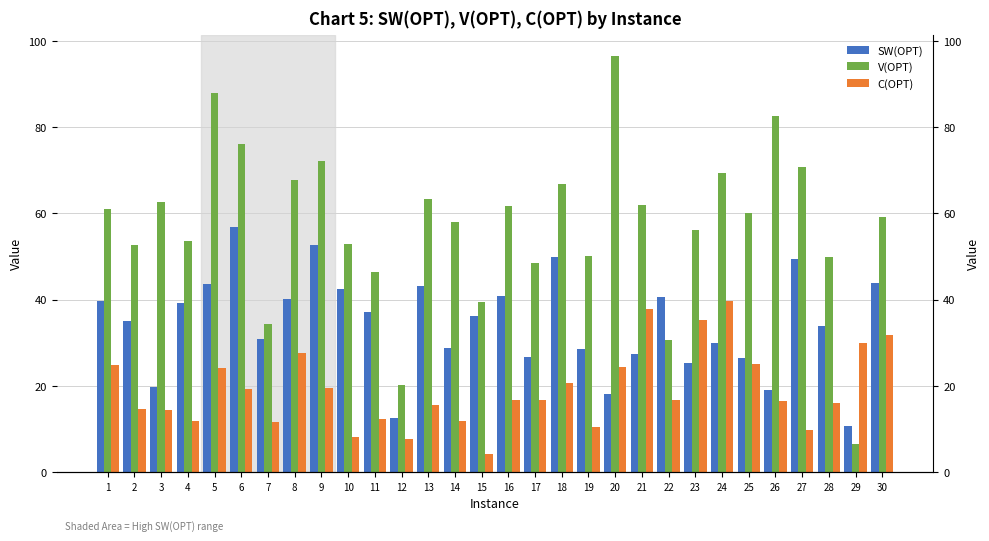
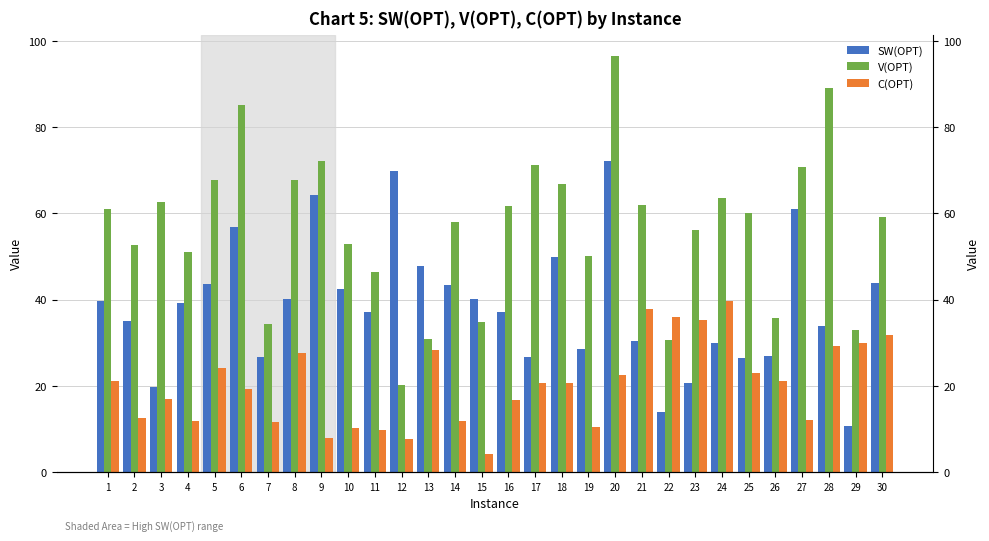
  {
    "SW(OPT)": {
      "1": 40,
      "2": 35,
      "3": 20,
      "4": 39,
      "5": 44,
      "6": 57,
-     "7": 31,
+     "7": 27,
      "8": 40,
-     "9": 53,
+     "9": 64,
      "10": 42,
      "11": 37,
-     "12": 13,
-     "13": 43,
-     "14": 29,
-     "15": 36,
-     "16": 41,
+     "12": 70,
+     "13": 48,
+     "14": 43,
+     "15": 40,
+     "16": 37,
      "17": 27,
      "18": 50,
      "19": 29,
-     "20": 18,
-     "21": 27,
-     "22": 41,
-     "23": 25,
+     "20": 72,
+     "21": 30,
+     "22": 14,
+     "23": 21,
      "24": 30,
      "25": 26,
-     "26": 19,
-     "27": 49,
+     "26": 27,
+     "27": 61,
      "28": 34,
      "29": 11,
      "30": 44
    },
    "V(OPT)": {
      "1": 61,
      "2": 53,
      "3": 63,
-     "4": 54,
-     "5": 88,
-     "6": 76,
+     "4": 51,
+     "5": 68,
+     "6": 85,
      "7": 34,
      "8": 68,
      "9": 72,
      "10": 53,
      "11": 47,
      "12": 20,
-     "13": 63,
+     "13": 31,
      "14": 58,
-     "15": 39,
+     "15": 35,
      "16": 62,
-     "17": 48,
+     "17": 71,
      "18": 67,
      "19": 50,
      "20": 97,
      "21": 62,
      "22": 31,
      "23": 56,
-     "24": 69,
+     "24": 64,
      "25": 60,
-     "26": 83,
+     "26": 36,
      "27": 71,
-     "28": 50,
-     "29": 6,
+     "28": 89,
+     "29": 33,
      "30": 59
    },
    "C(OPT)": {
-     "1": 25,
-     "2": 15,
-     "3": 14,
+     "1": 21,
+     "2": 13,
+     "3": 17,
      "4": 12,
      "5": 24,
      "6": 19,
      "7": 12,
      "8": 28,
-     "9": 19,
-     "10": 8,
-     "11": 12,
+     "9": 8,
+     "10": 10,
+     "11": 10,
      "12": 8,
-     "13": 16,
+     "13": 28,
      "14": 12,
      "15": 4,
      "16": 17,
-     "17": 17,
+     "17": 21,
      "18": 21,
      "19": 10,
-     "20": 24,
+     "20": 22,
      "21": 38,
-     "22": 17,
+     "22": 36,
      "23": 35,
      "24": 40,
-     "25": 25,
-     "26": 17,
-     "27": 10,
-     "28": 16,
+     "25": 23,
+     "26": 21,
+     "27": 12,
+     "28": 29,
      "29": 30,
      "30": 32
    }
  }
